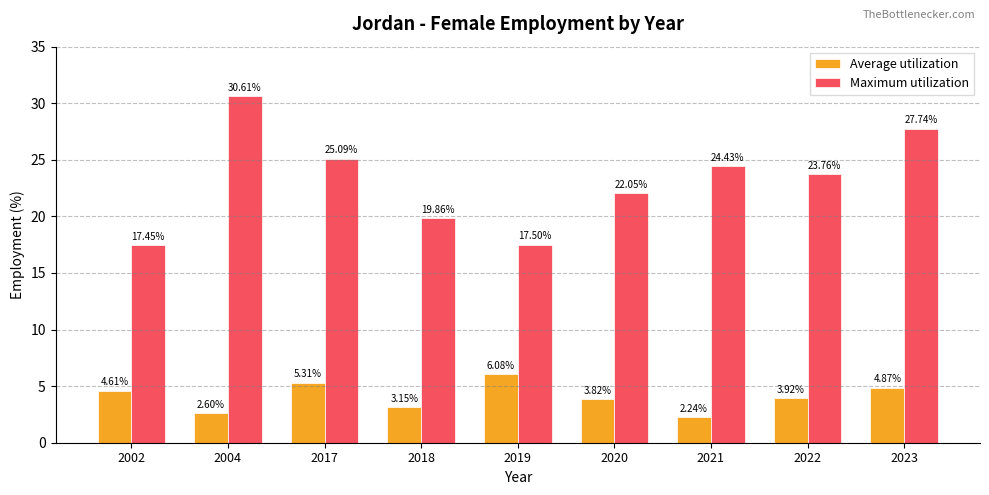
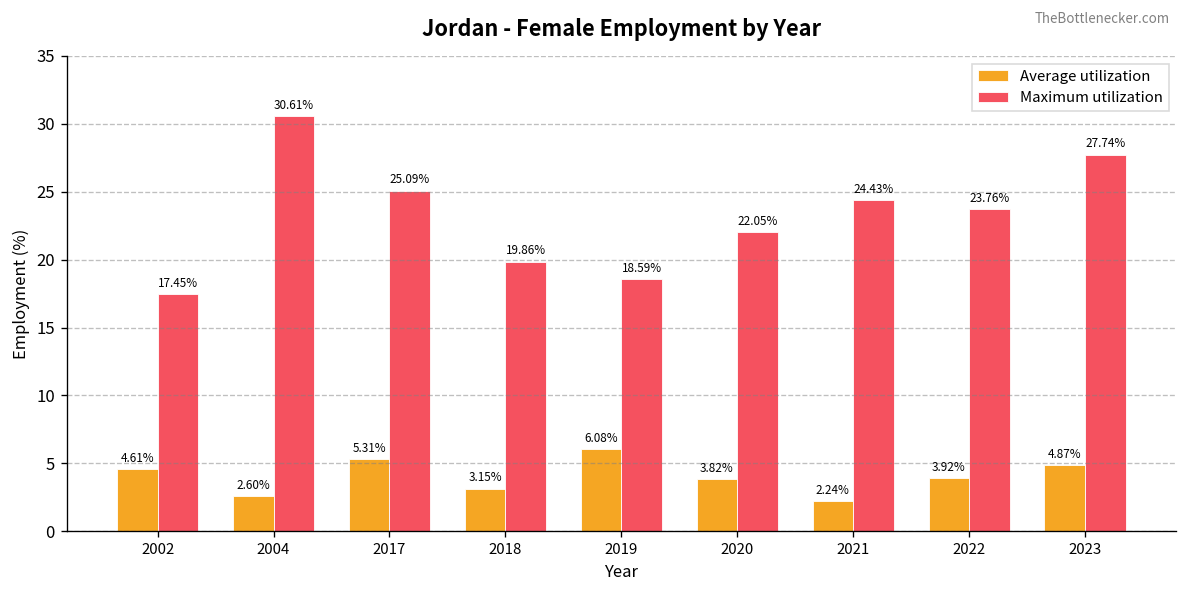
  {
    "Average utilization": {
      "2002": "4.61%",
      "2004": "2.60%",
      "2017": "5.31%",
      "2018": "3.15%",
      "2019": "6.08%",
      "2020": "3.82%",
      "2021": "2.24%",
      "2022": "3.92%",
      "2023": "4.87%"
    },
    "Maximum utilization": {
      "2002": "17.45%",
      "2004": "30.61%",
      "2017": "25.09%",
      "2018": "19.86%",
-     "2019": "17.50%",
+     "2019": "18.59%",
      "2020": "22.05%",
      "2021": "24.43%",
      "2022": "23.76%",
      "2023": "27.74%"
    }
  }
